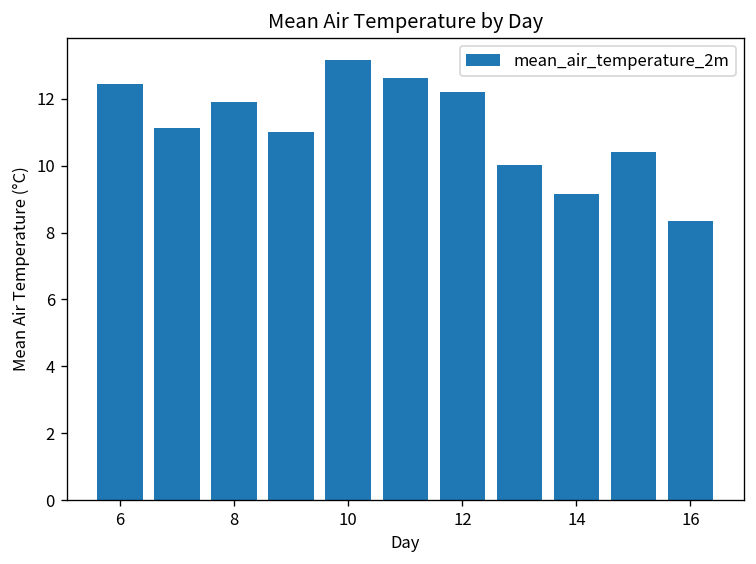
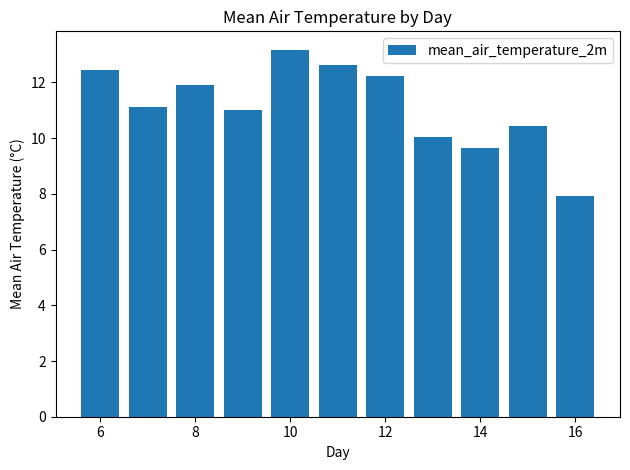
  {
    "6": 12.4,
    "8": 11.9,
    "10": 13.2,
    "12": 12.2,
-   "14": 9.2,
-   "16": 8.4
+   "14": 9.7,
+   "16": 7.9
  }
